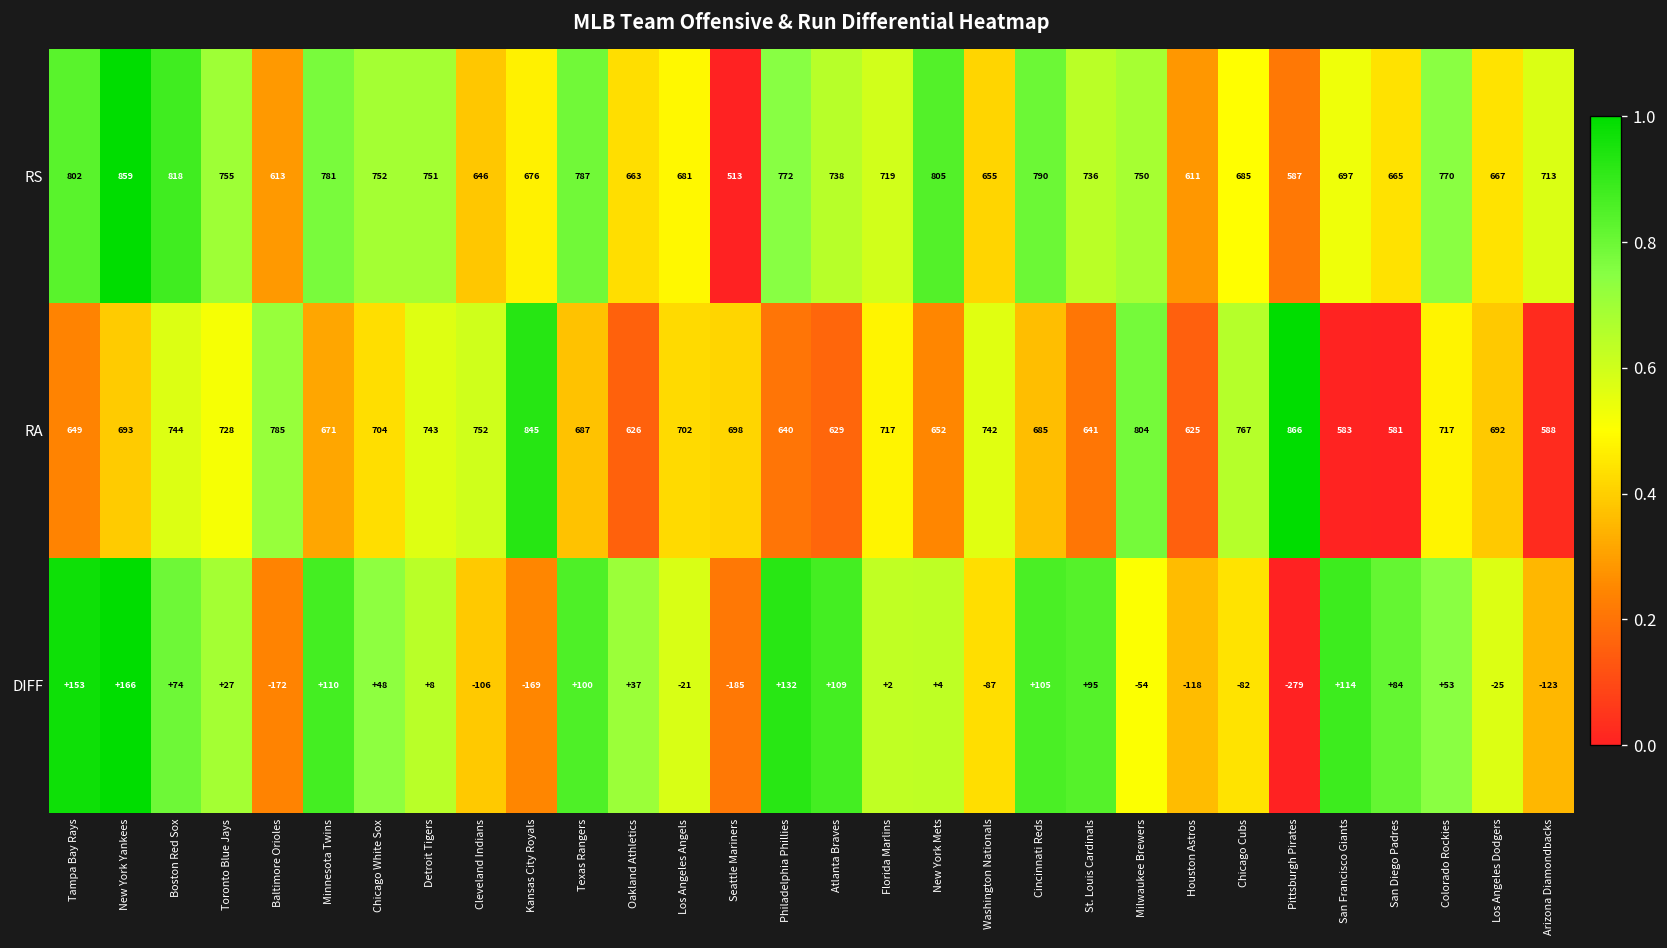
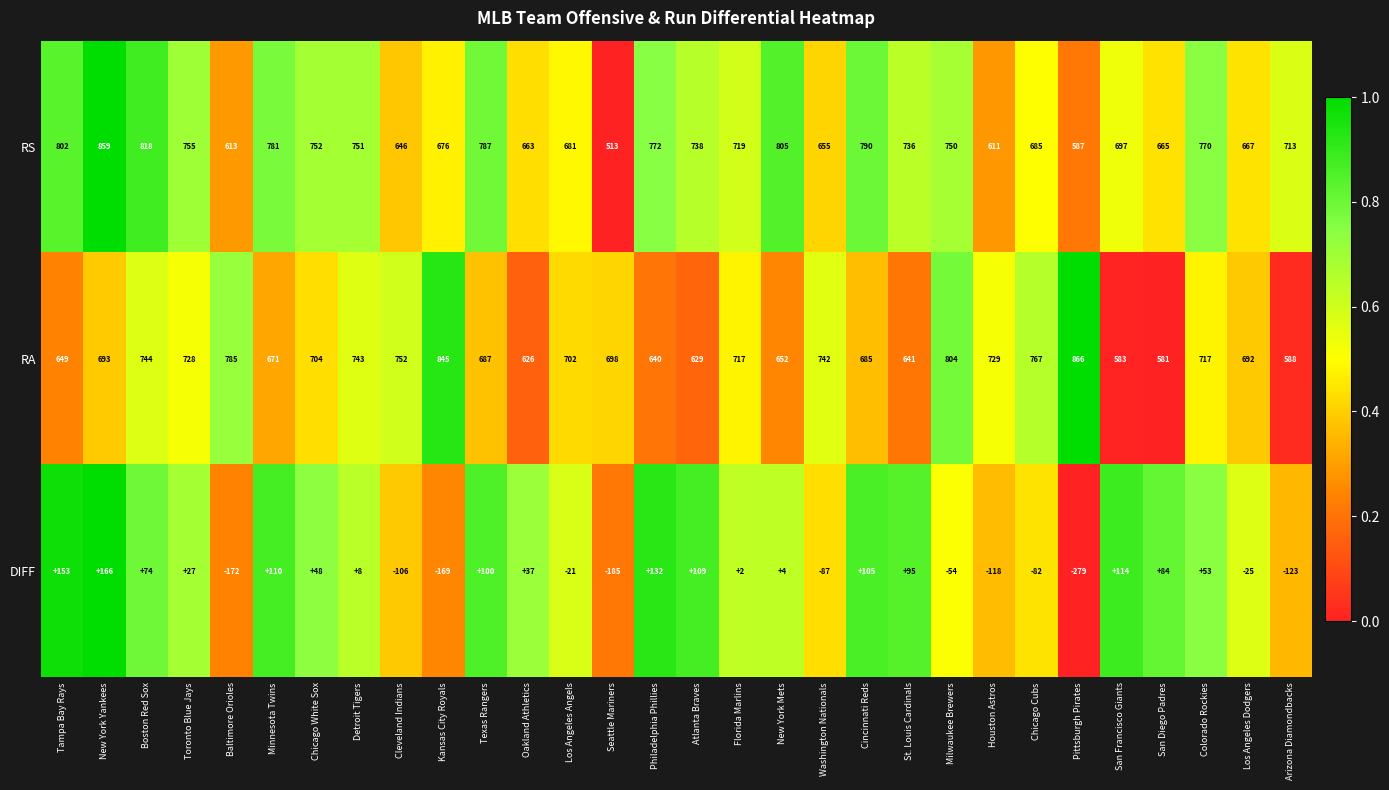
  {
    "RS": {
      "Tampa Bay Rays": "802",
      "New York Yankees": "859",
      "Boston Red Sox": "818",
      "Toronto Blue Jays": "755",
      "Baltimore Orioles": "613",
      "Minnesota Twins": "781",
      "Chicago White Sox": "752",
      "Detroit Tigers": "751",
      "Cleveland Indians": "646",
      "Kansas City Royals": "676",
      "Texas Rangers": "787",
      "Oakland Athletics": "663",
      "Los Angeles Angels": "681",
      "Seattle Mariners": "513",
      "Philadelphia Phillies": "772",
      "Atlanta Braves": "738",
      "Florida Marlins": "719",
      "New York Mets": "805",
      "Washington Nationals": "655",
      "Cincinnati Reds": "790",
      "St. Louis Cardinals": "736",
      "Milwaukee Brewers": "750",
      "Houston Astros": "611",
      "Chicago Cubs": "685",
      "Pittsburgh Pirates": "587",
      "San Francisco Giants": "697",
      "San Diego Padres": "665",
      "Colorado Rockies": "770",
      "Los Angeles Dodgers": "667",
      "Arizona Diamondbacks": "713"
    },
    "RA": {
      "Tampa Bay Rays": "649",
      "New York Yankees": "693",
      "Boston Red Sox": "744",
      "Toronto Blue Jays": "728",
      "Baltimore Orioles": "785",
      "Minnesota Twins": "671",
      "Chicago White Sox": "704",
      "Detroit Tigers": "743",
      "Cleveland Indians": "752",
      "Kansas City Royals": "845",
      "Texas Rangers": "687",
      "Oakland Athletics": "626",
      "Los Angeles Angels": "702",
      "Seattle Mariners": "698",
      "Philadelphia Phillies": "640",
      "Atlanta Braves": "629",
      "Florida Marlins": "717",
      "New York Mets": "652",
      "Washington Nationals": "742",
      "Cincinnati Reds": "685",
      "St. Louis Cardinals": "641",
      "Milwaukee Brewers": "804",
-     "Houston Astros": "625",
+     "Houston Astros": "729",
      "Chicago Cubs": "767",
      "Pittsburgh Pirates": "866",
      "San Francisco Giants": "583",
      "San Diego Padres": "581",
      "Colorado Rockies": "717",
      "Los Angeles Dodgers": "692",
      "Arizona Diamondbacks": "588"
    },
    "DIFF": {
      "Tampa Bay Rays": "+153",
      "New York Yankees": "+166",
      "Boston Red Sox": "+74",
      "Toronto Blue Jays": "+27",
      "Baltimore Orioles": "-172",
      "Minnesota Twins": "+110",
      "Chicago White Sox": "+48",
      "Detroit Tigers": "+8",
      "Cleveland Indians": "-106",
      "Kansas City Royals": "-169",
      "Texas Rangers": "+100",
      "Oakland Athletics": "+37",
      "Los Angeles Angels": "-21",
      "Seattle Mariners": "-185",
      "Philadelphia Phillies": "+132",
      "Atlanta Braves": "+109",
      "Florida Marlins": "+2",
      "New York Mets": "+4",
      "Washington Nationals": "-87",
      "Cincinnati Reds": "+105",
      "St. Louis Cardinals": "+95",
      "Milwaukee Brewers": "-54",
      "Houston Astros": "-118",
      "Chicago Cubs": "-82",
      "Pittsburgh Pirates": "-279",
      "San Francisco Giants": "+114",
      "San Diego Padres": "+84",
      "Colorado Rockies": "+53",
      "Los Angeles Dodgers": "-25",
      "Arizona Diamondbacks": "-123"
    }
  }
